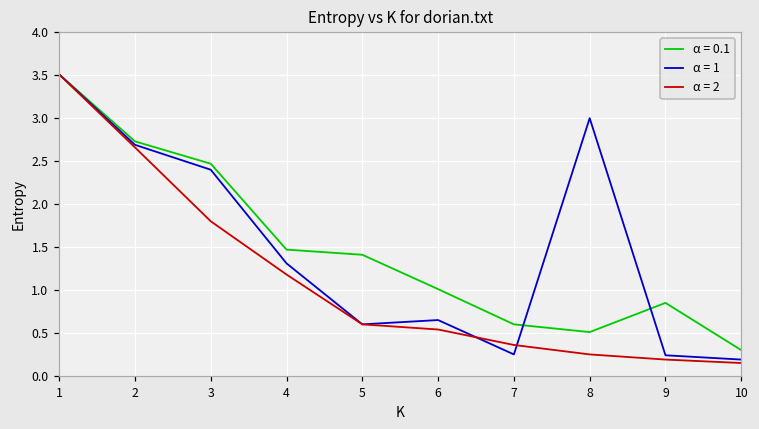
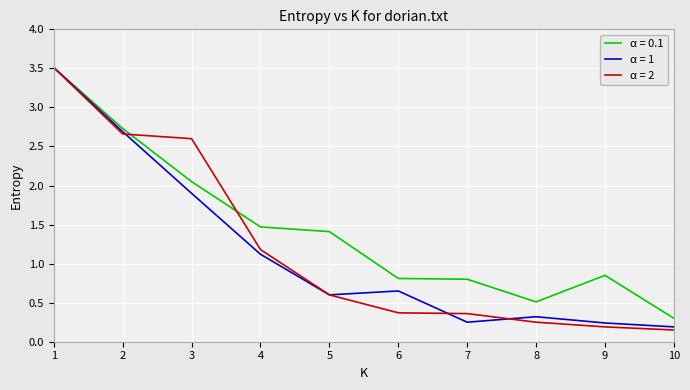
  {
    "α = 0.1": {
      "2": 2.7,
-     "3": 2.5,
+     "3": 2.1,
      "4": 1.5,
      "5": 1.4,
-     "6": 1.0,
-     "7": 0.6,
+     "6": 0.8,
+     "7": 0.8,
      "8": 0.5,
      "9": 0.9,
      "10": 0.3
    },
    "α = 1": {
-     "3": 2.4,
-     "4": 1.3,
+     "3": 1.9,
+     "4": 1.1,
      "6": 0.7,
      "7": 0.3,
-     "8": 3.0,
+     "8": 0.3,
      "9": 0.2,
      "10": 0.2
    },
    "α = 2": {
-     "3": 1.8,
+     "3": 2.6,
      "4": 1.2,
-     "6": 0.5,
+     "6": 0.4,
      "7": 0.4,
      "8": 0.3,
      "9": 0.2,
      "10": 0.2
    }
  }
